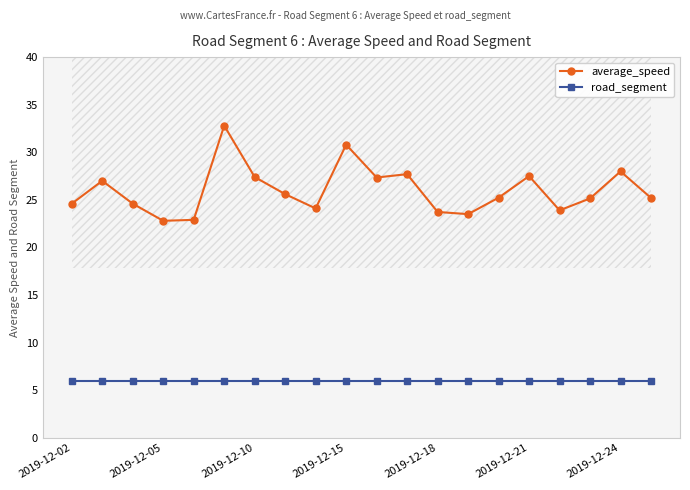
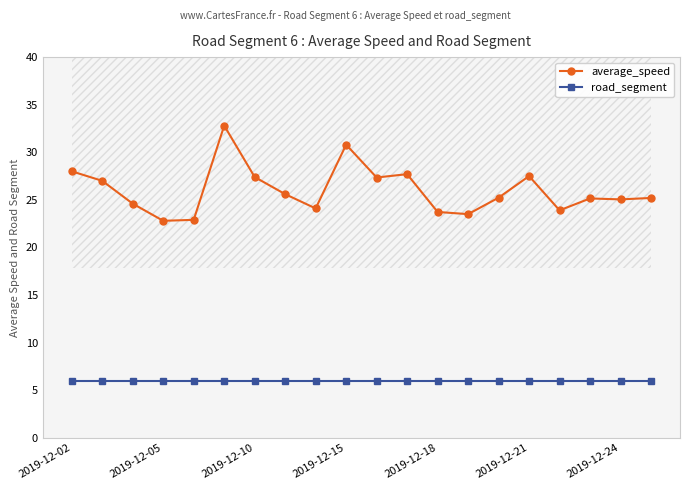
  {
    "average_speed": {
-     "2019-12-02": 25,
+     "2019-12-02": 28,
      "2019-12-05": 23,
      "2019-12-10": 27,
      "2019-12-15": 31,
      "2019-12-18": 24,
      "2019-12-21": 28,
-     "2019-12-24": 28
+     "2019-12-24": 25
    },
    "road_segment": {
      "2019-12-02": 6,
      "2019-12-05": 6,
      "2019-12-10": 6,
      "2019-12-15": 6,
      "2019-12-18": 6,
      "2019-12-21": 6,
      "2019-12-24": 6
    }
  }
